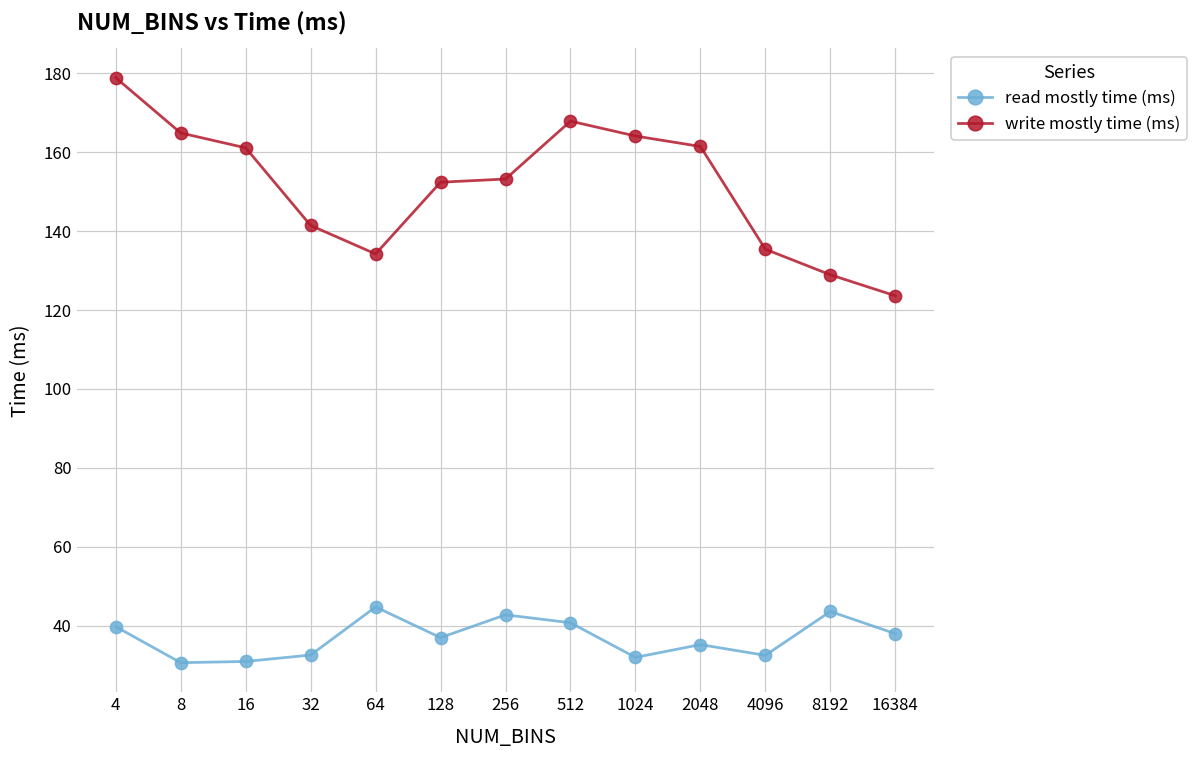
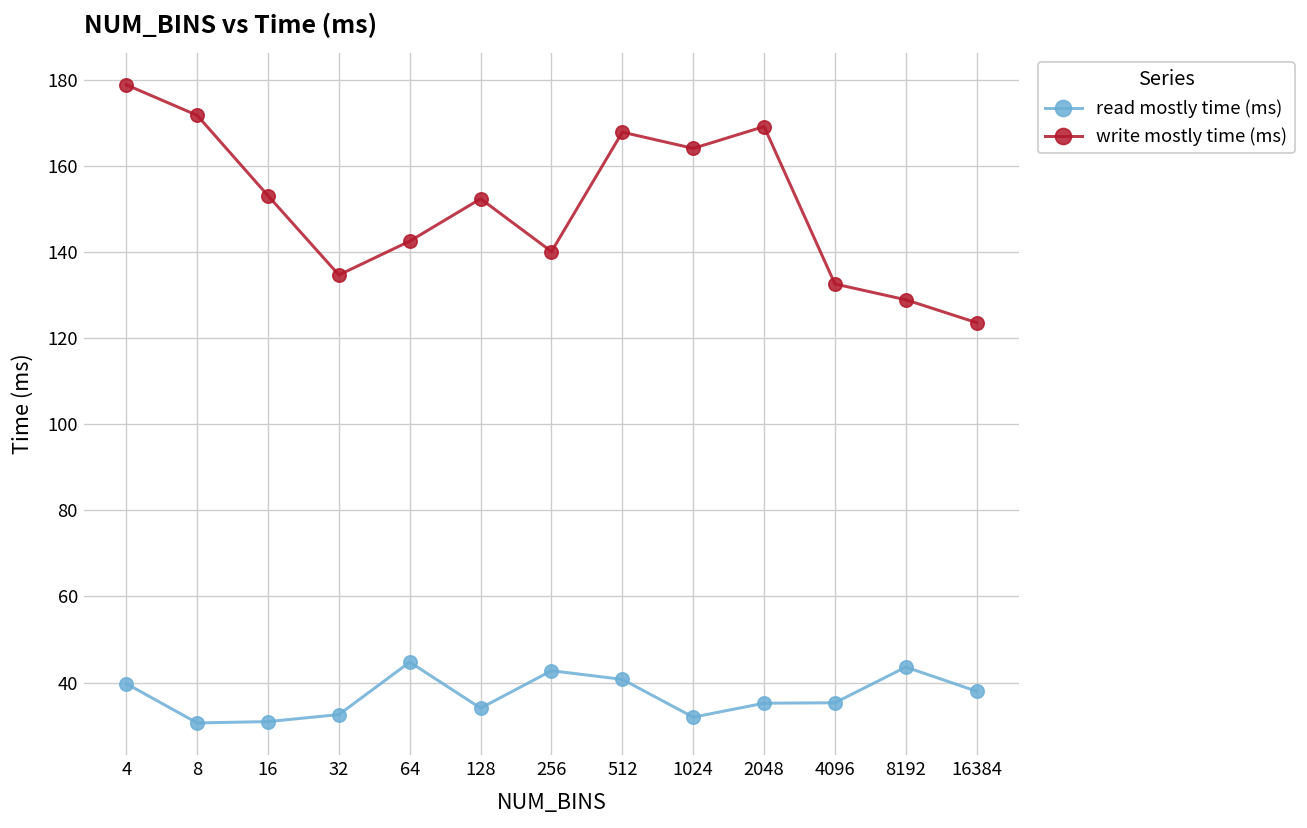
  {
    "read mostly time (ms)": {
      "4": 40,
      "8": 31,
      "16": 31,
      "32": 33,
      "64": 45,
-     "128": 37,
+     "128": 34,
      "256": 43,
      "512": 41,
      "1024": 32,
      "2048": 35,
-     "4096": 32,
+     "4096": 35,
      "8192": 44,
      "16384": 38
    },
    "write mostly time (ms)": {
      "4": 179,
-     "8": 165,
-     "16": 161,
-     "32": 141,
-     "64": 134,
+     "8": 172,
+     "16": 153,
+     "32": 135,
+     "64": 143,
      "128": 152,
-     "256": 153,
+     "256": 140,
      "512": 168,
      "1024": 164,
-     "2048": 161,
-     "4096": 135,
+     "2048": 169,
+     "4096": 133,
      "8192": 129,
      "16384": 124
    }
  }
